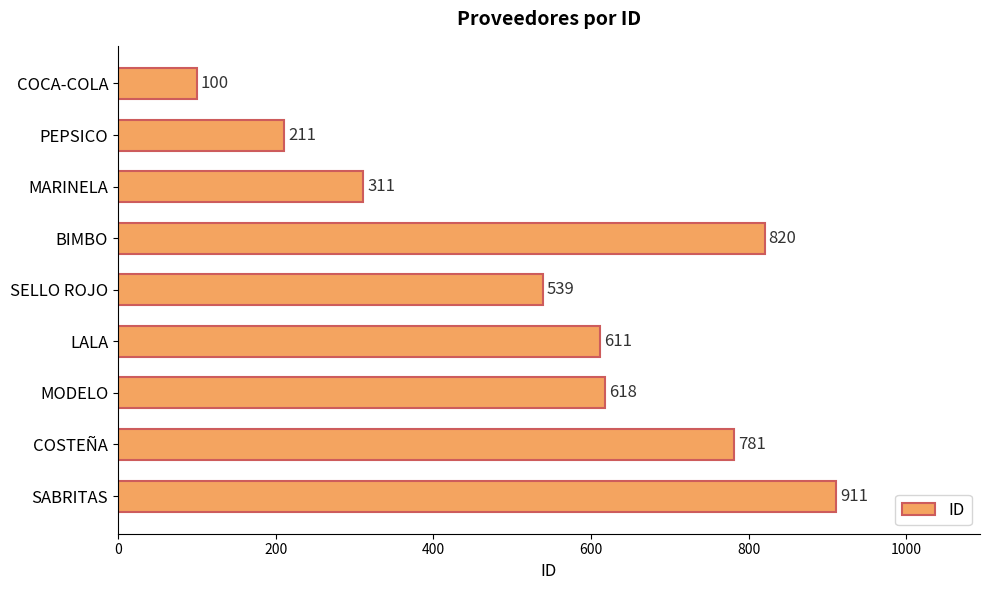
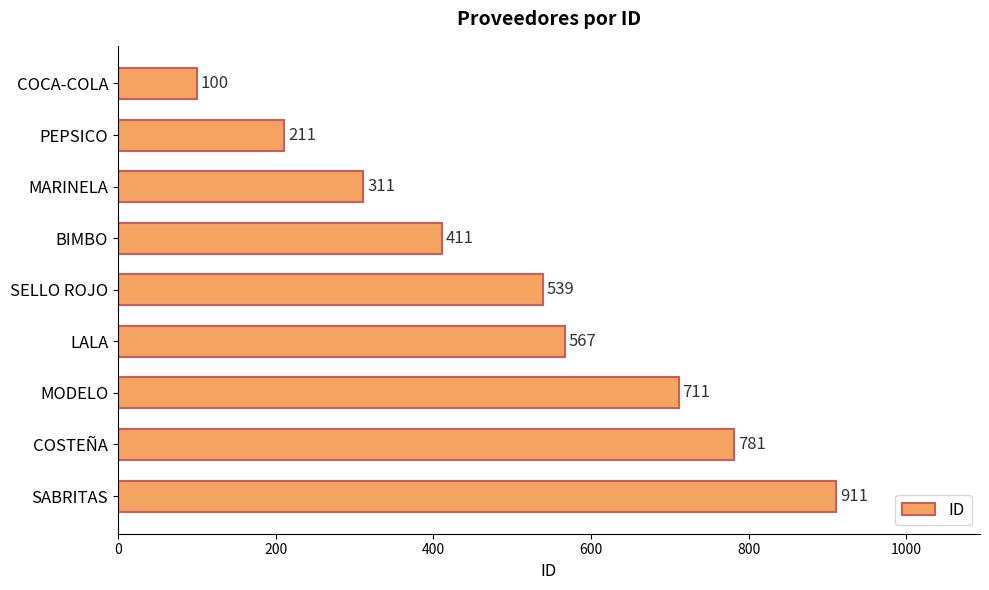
  {
    "COCA-COLA": 100,
    "PEPSICO": 211,
    "MARINELA": 311,
-   "BIMBO": 820,
+   "BIMBO": 411,
    "SELLO ROJO": 539,
-   "LALA": 611,
-   "MODELO": 618,
+   "LALA": 567,
+   "MODELO": 711,
    "COSTEÑA": 781,
    "SABRITAS": 911
  }
